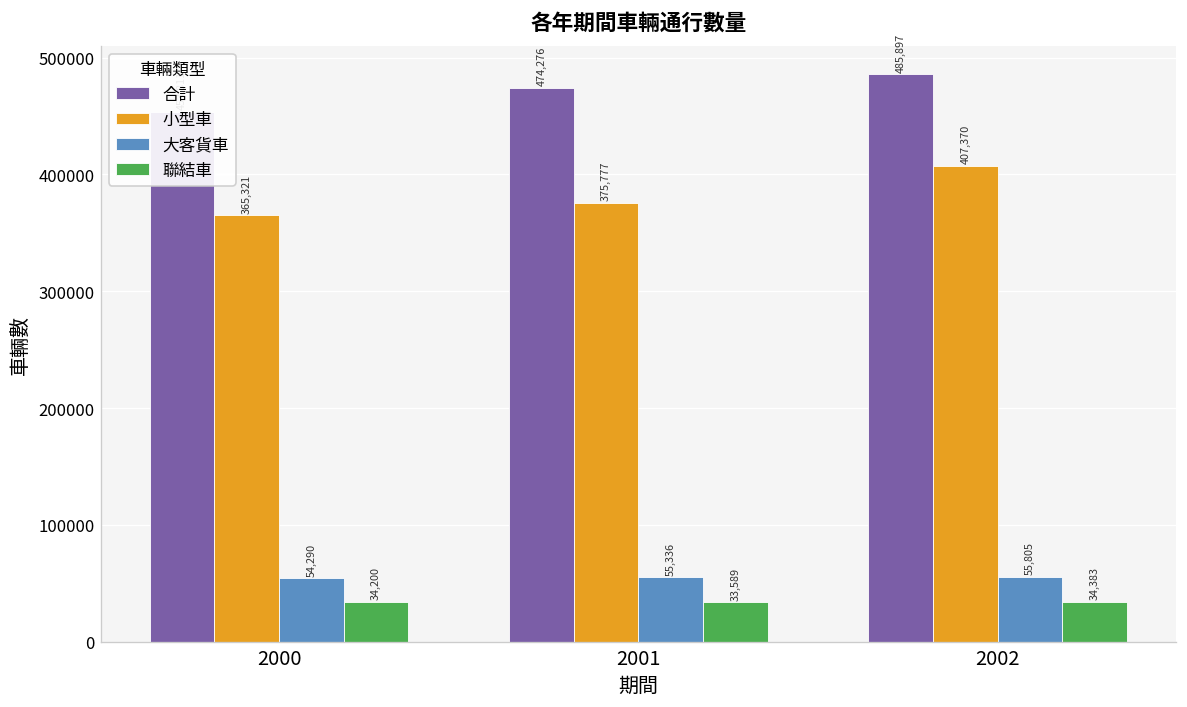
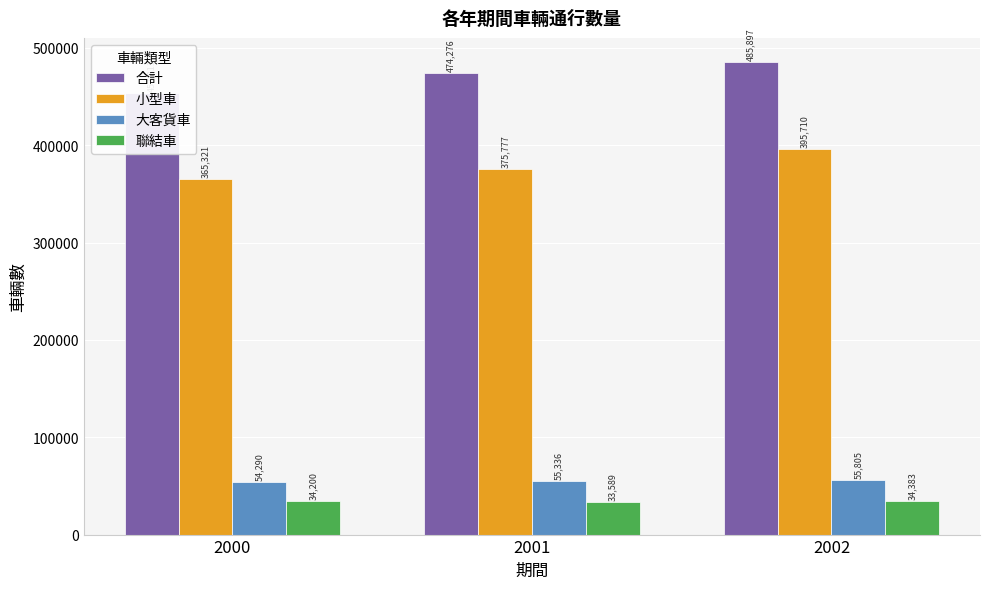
  {
    "合計": {
      "2001": "474,276",
      "2002": "485,897"
    },
    "小型車": {
      "2000": "365,321",
      "2001": "375,777",
-     "2002": "407,370"
+     "2002": "395,710"
    },
    "大客貨車": {
      "2000": "54,290",
      "2001": "55,336",
      "2002": "55,805"
    },
    "聯結車": {
      "2000": "34,200",
      "2001": "33,589",
      "2002": "34,383"
    }
  }
